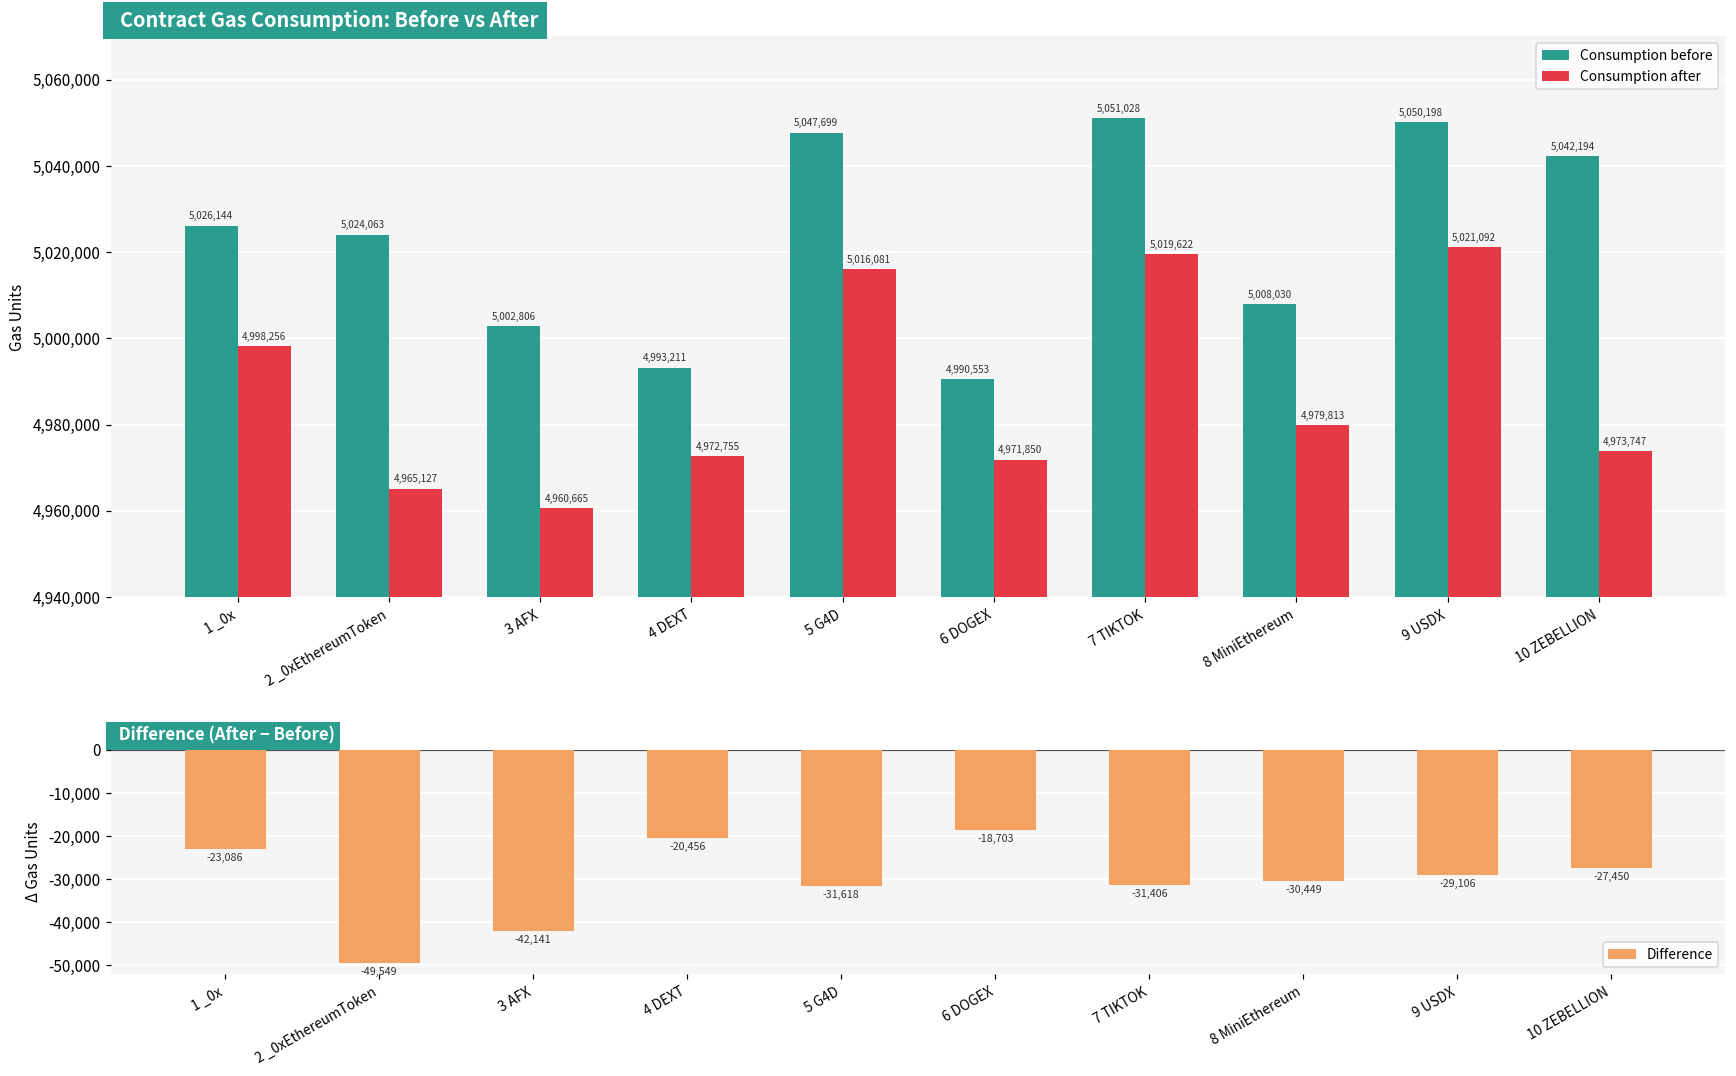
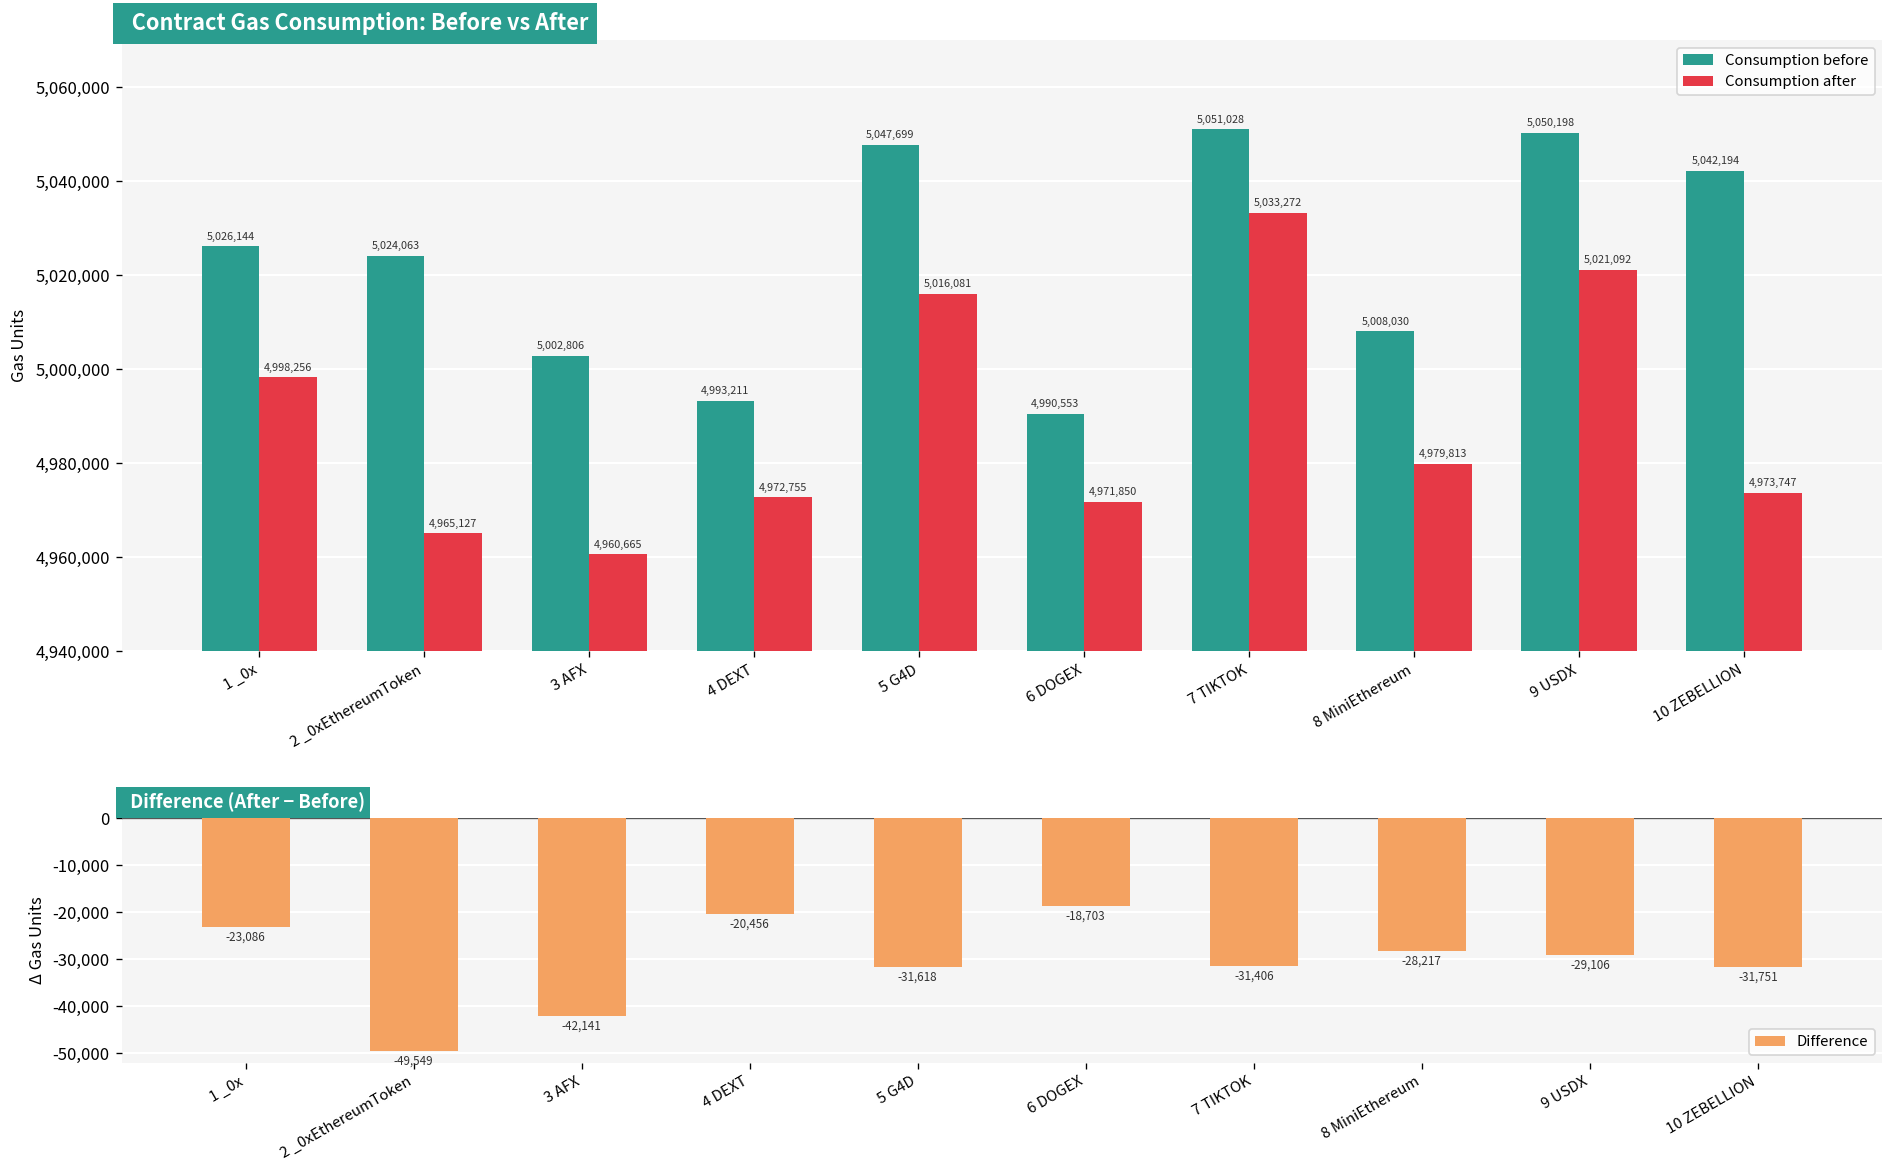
  {
    "Contract Gas Consumption: Before vs After": {
      "Consumption before": {
        "1 _0x": "5,026,144",
        "2 _0xEthereumToken": "5,024,063",
        "3 AFX": "5,002,806",
        "4 DEXT": "4,993,211",
        "5 G4D": "5,047,699",
        "6 DOGEX": "4,990,553",
        "7 TIKTOK": "5,051,028",
        "8 MiniEthereum": "5,008,030",
        "9 USDX": "5,050,198",
        "10 ZEBELLION": "5,042,194"
      },
      "Consumption after": {
        "1 _0x": "4,998,256",
        "2 _0xEthereumToken": "4,965,127",
        "3 AFX": "4,960,665",
        "4 DEXT": "4,972,755",
        "5 G4D": "5,016,081",
        "6 DOGEX": "4,971,850",
-       "7 TIKTOK": "5,019,622",
+       "7 TIKTOK": "5,033,272",
        "8 MiniEthereum": "4,979,813",
        "9 USDX": "5,021,092",
        "10 ZEBELLION": "4,973,747"
      }
    },
    "Difference (After − Before)": {
      "1 _0x": "-23,086",
      "2 _0xEthereumToken": "-49,549",
      "3 AFX": "-42,141",
      "4 DEXT": "-20,456",
      "5 G4D": "-31,618",
      "6 DOGEX": "-18,703",
      "7 TIKTOK": "-31,406",
-     "8 MiniEthereum": "-30,449",
+     "8 MiniEthereum": "-28,217",
      "9 USDX": "-29,106",
-     "10 ZEBELLION": "-27,450"
+     "10 ZEBELLION": "-31,751"
    }
  }
